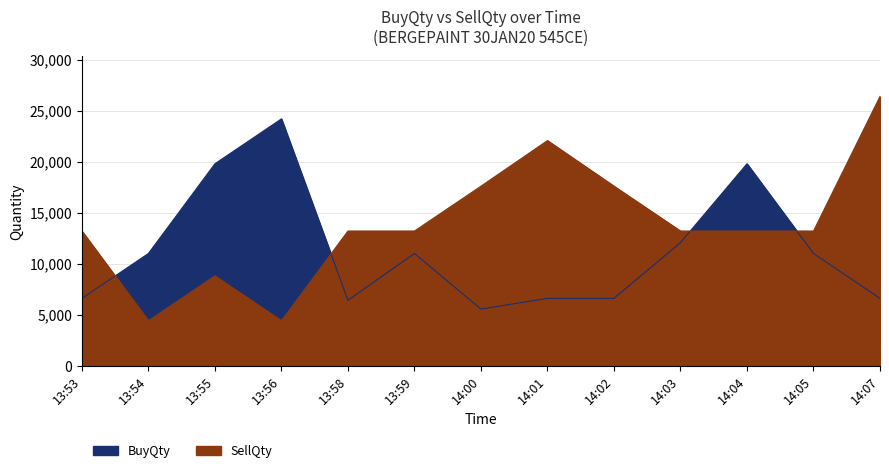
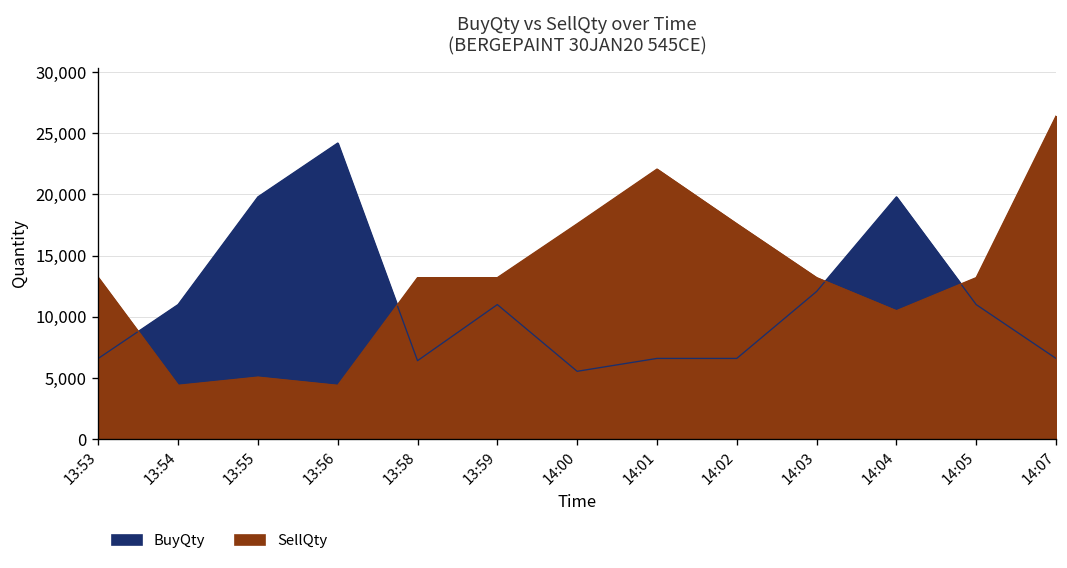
  {
    "BuyQty": {
      "13:53": "6,600",
      "13:54": "11,000",
      "13:55": "19,800",
      "13:56": "24,200",
      "13:58": "6,400",
      "13:59": "11,000",
      "14:00": "5,500",
      "14:01": "6,600",
      "14:02": "6,600",
      "14:03": "12,100",
      "14:04": "19,800",
      "14:05": "11,000",
      "14:07": "6,600"
    },
    "SellQty": {
      "13:53": "13,200",
      "13:54": "4,400",
-     "13:55": "8,800",
+     "13:55": "5,100",
      "13:56": "4,400",
      "13:58": "13,200",
      "13:59": "13,200",
      "14:00": "17,600",
      "14:01": "22,100",
      "14:02": "17,600",
      "14:03": "13,200",
-     "14:04": "13,200",
+     "14:04": "10,500",
      "14:05": "13,200",
      "14:07": "26,400"
    }
  }
